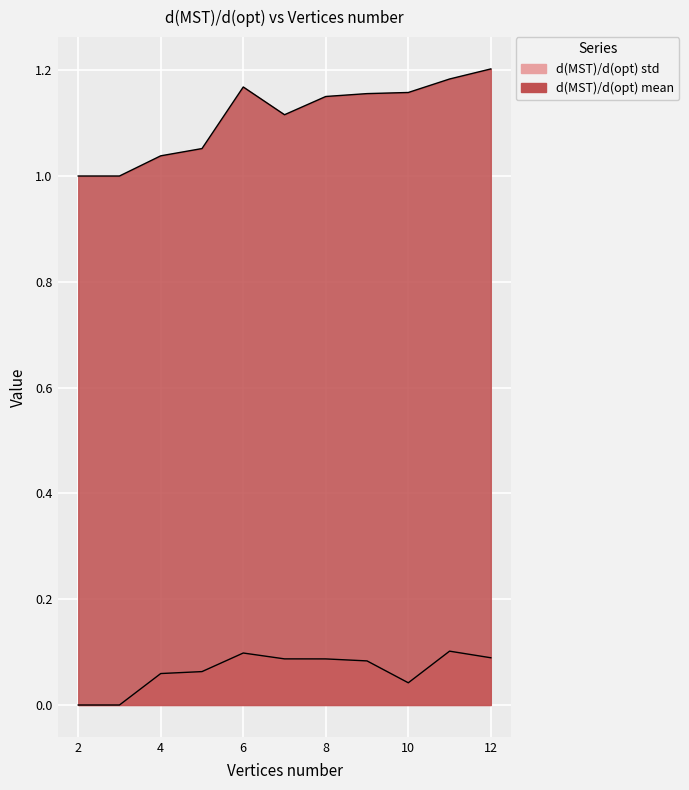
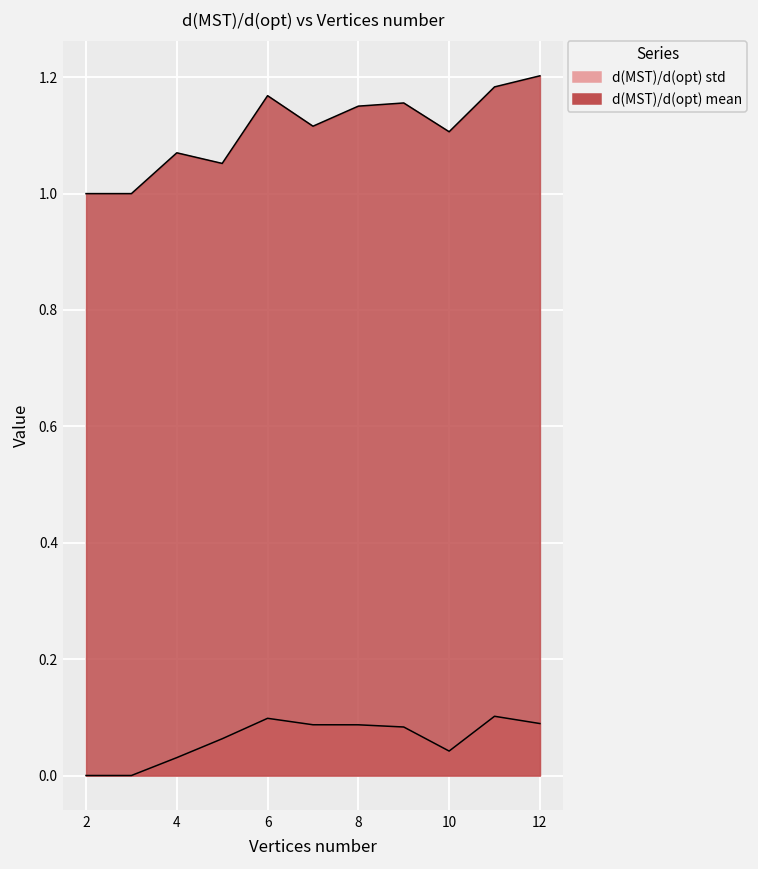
  {
    "d(MST)/d(opt) std": {
      "2": 0.00,
-     "4": 0.06,
+     "4": 0.03,
      "6": 0.10,
      "8": 0.09,
      "10": 0.04,
      "12": 0.09
    },
    "d(MST)/d(opt) mean": {
      "2": 1.00,
-     "4": 1.04,
+     "4": 1.07,
      "6": 1.17,
      "8": 1.15,
-     "10": 1.16,
+     "10": 1.11,
      "12": 1.20
    }
  }
